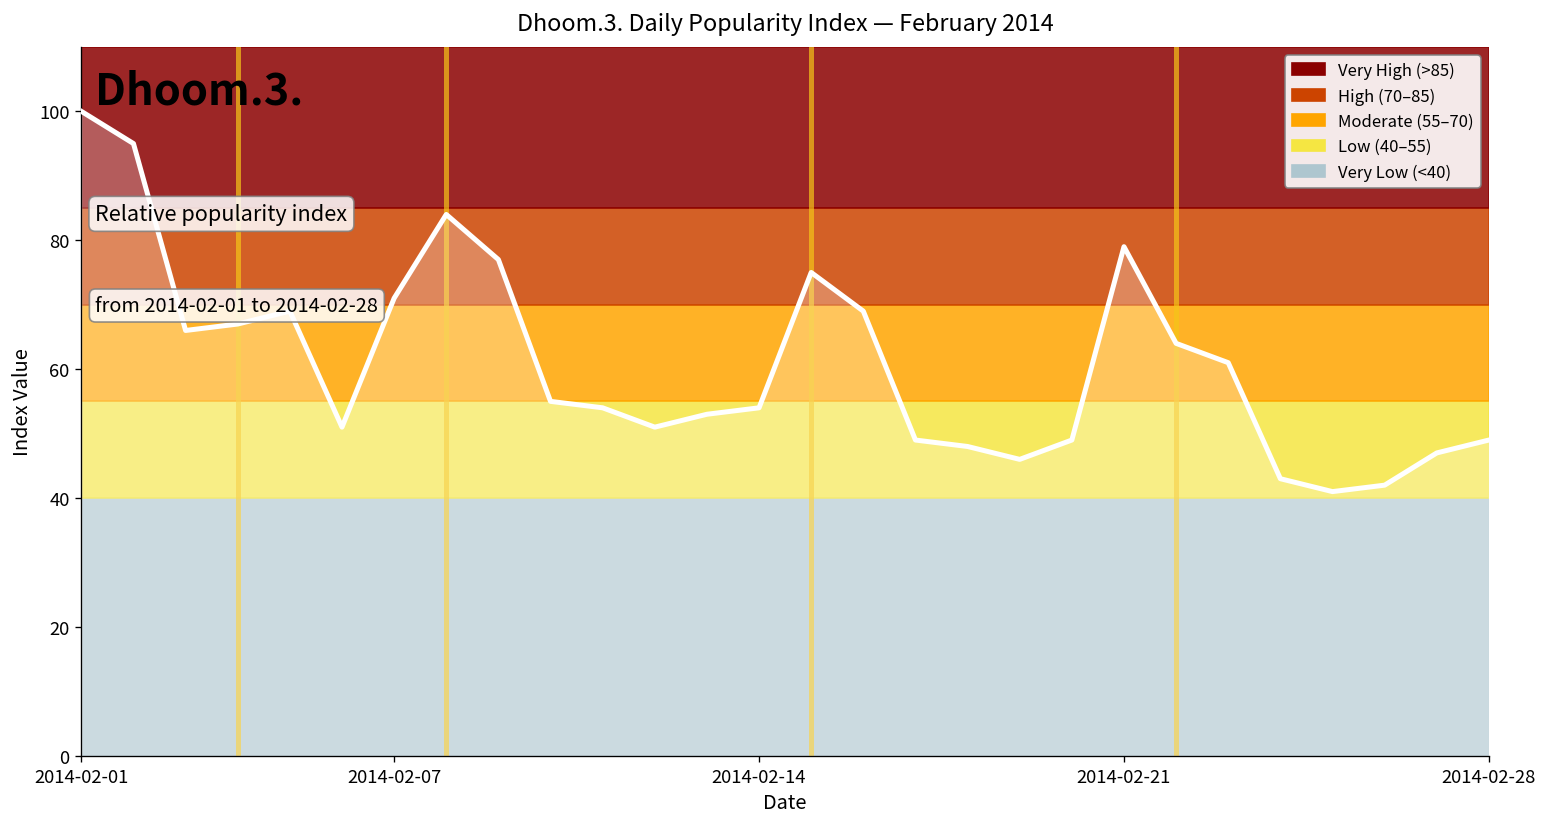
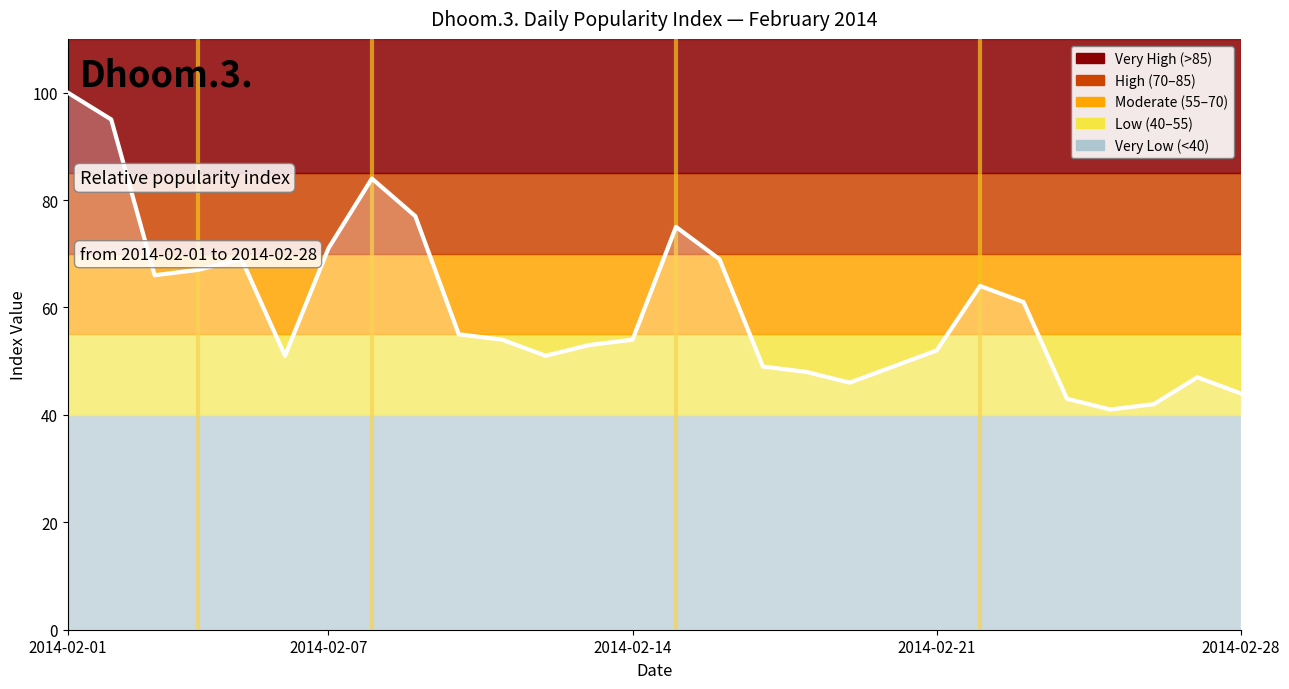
  {
    "2014-02-07": 71,
    "2014-02-14": 54,
-   "2014-02-21": 79,
-   "2014-02-28": 49
+   "2014-02-21": 52,
+   "2014-02-28": 44
  }
